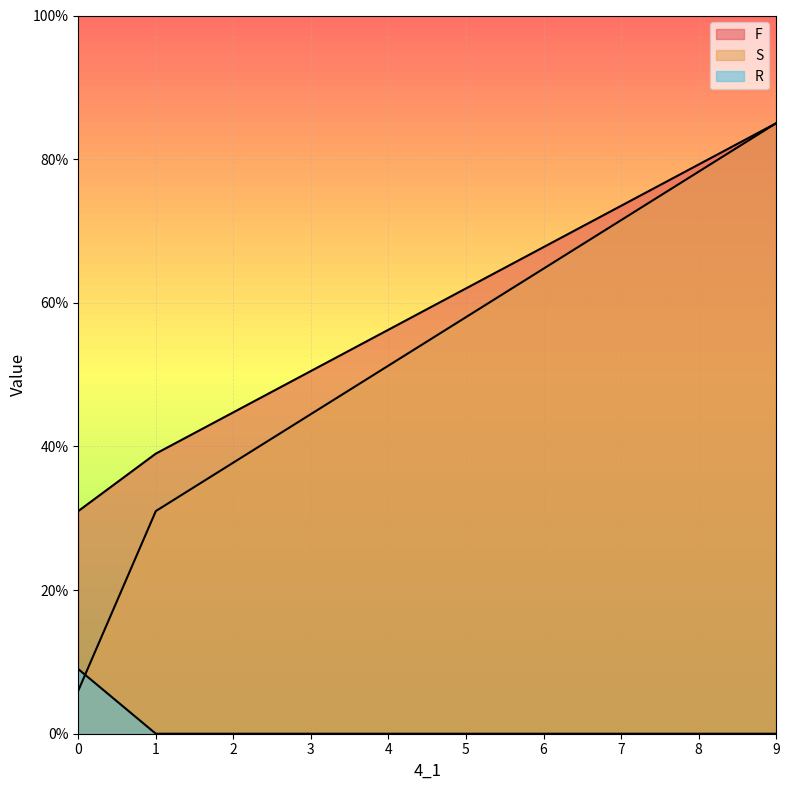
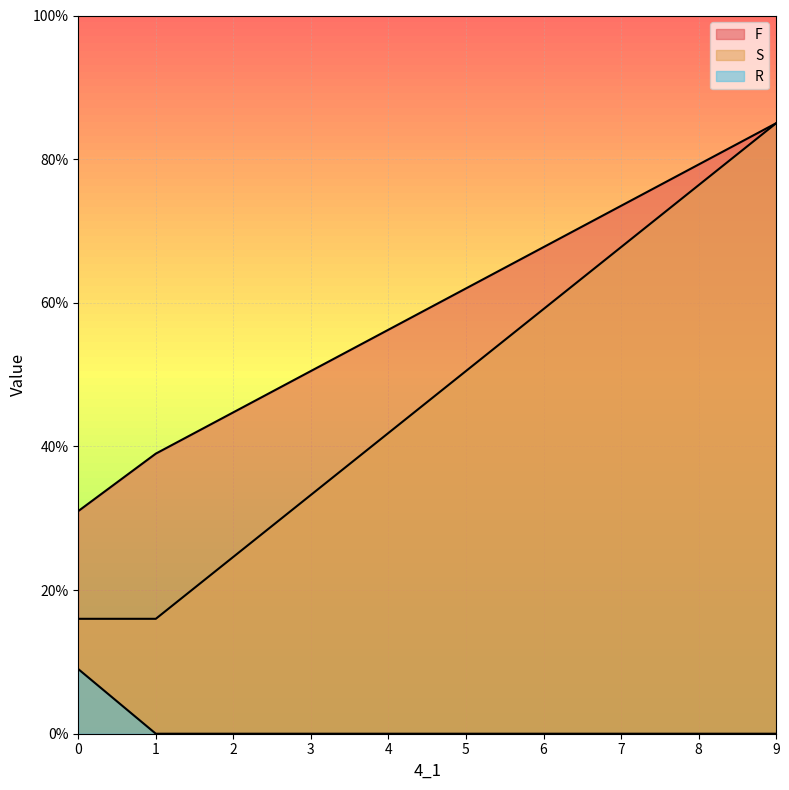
  {
    "F": {
      "0": "31%",
      "1": "39%"
    },
    "S": {
-     "0": "6%",
-     "1": "31%"
+     "0": "16%",
+     "1": "16%"
    },
    "R": {
      "0": "9%",
      "1": "0%",
      "9": "0%"
    }
  }
